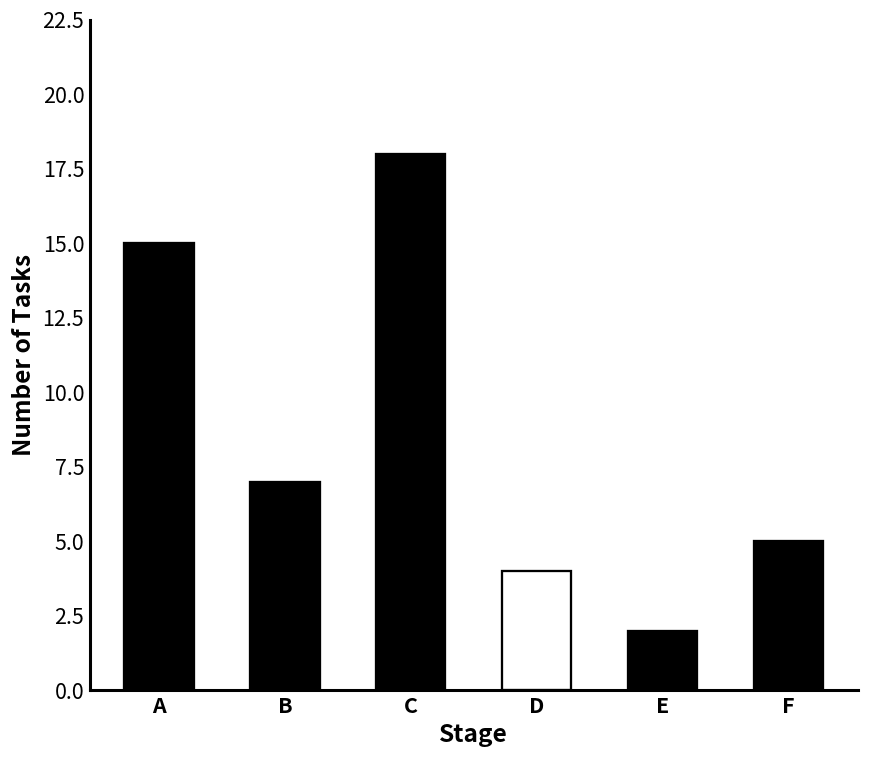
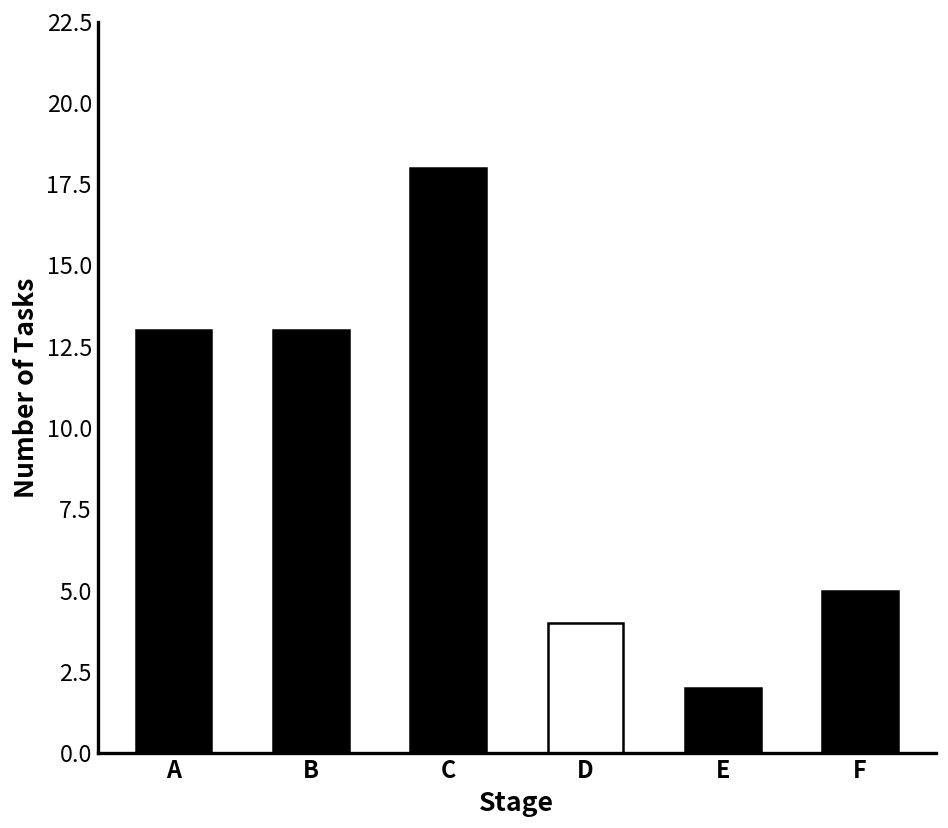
  {
-   "A": 15,
-   "B": 7,
+   "A": 13,
+   "B": 13,
    "C": 18,
    "D": 4,
    "E": 2,
    "F": 5
  }
